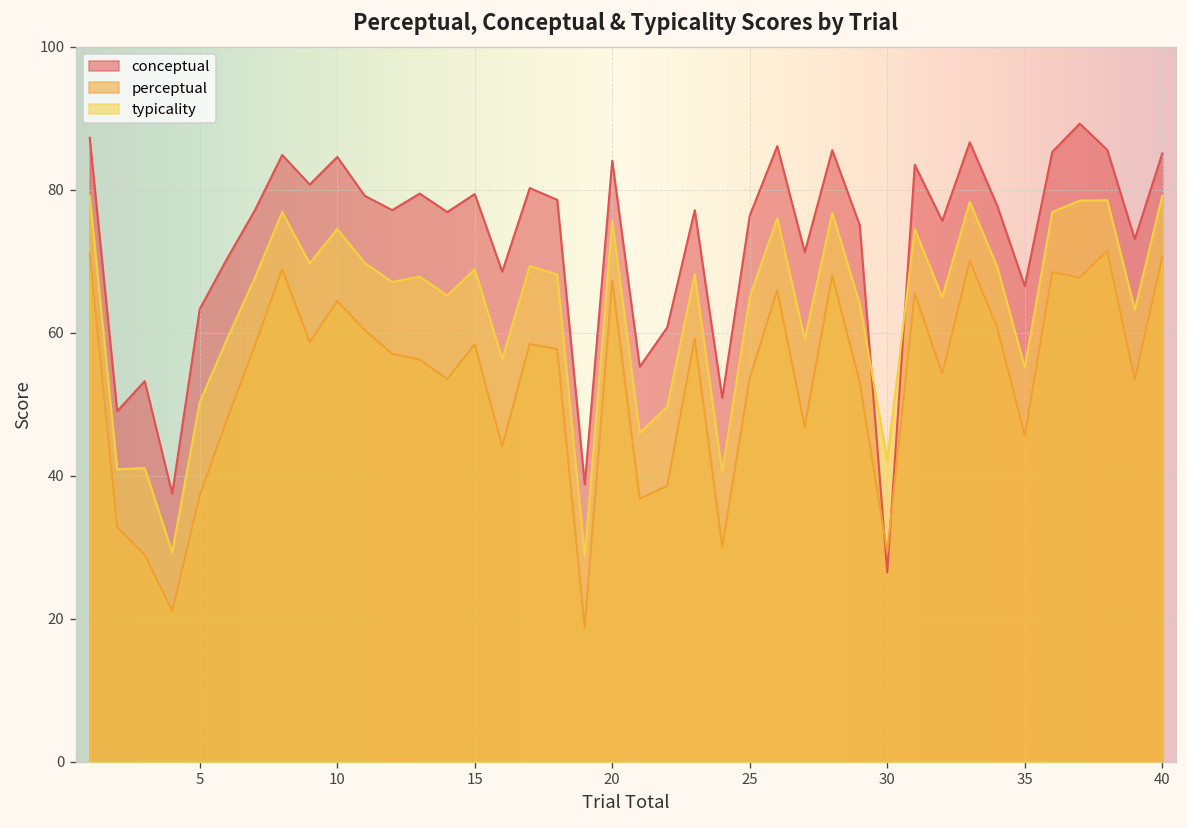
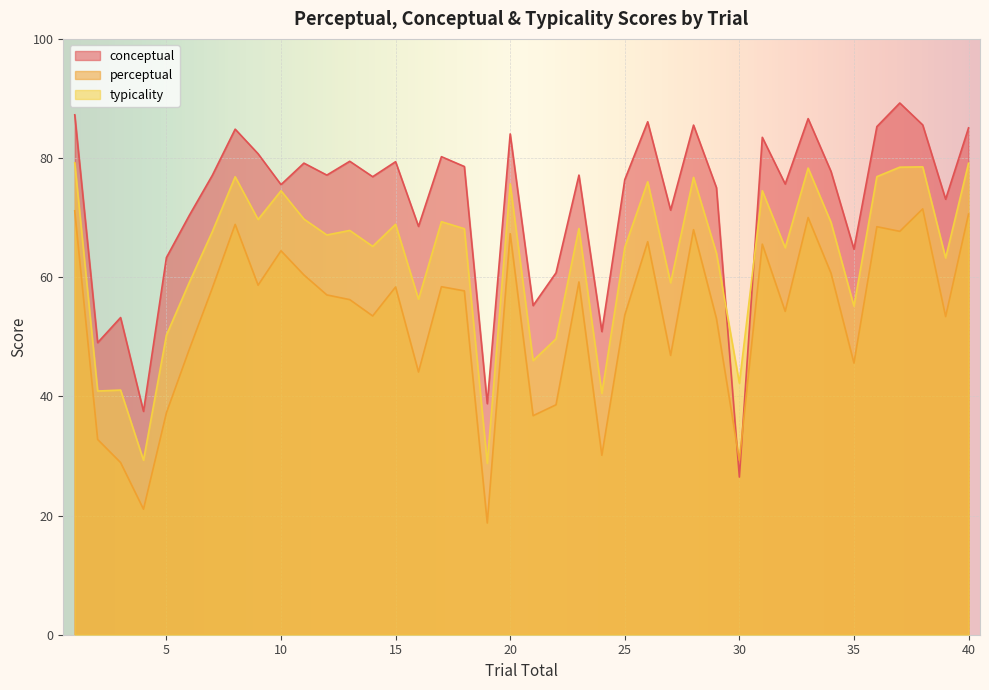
  {
    "conceptual": {
      "5": 63,
-     "10": 85,
+     "10": 76,
      "15": 79,
      "20": 84,
      "25": 76,
      "30": 26,
-     "35": 67,
+     "35": 65,
      "40": 85
    }
  }
